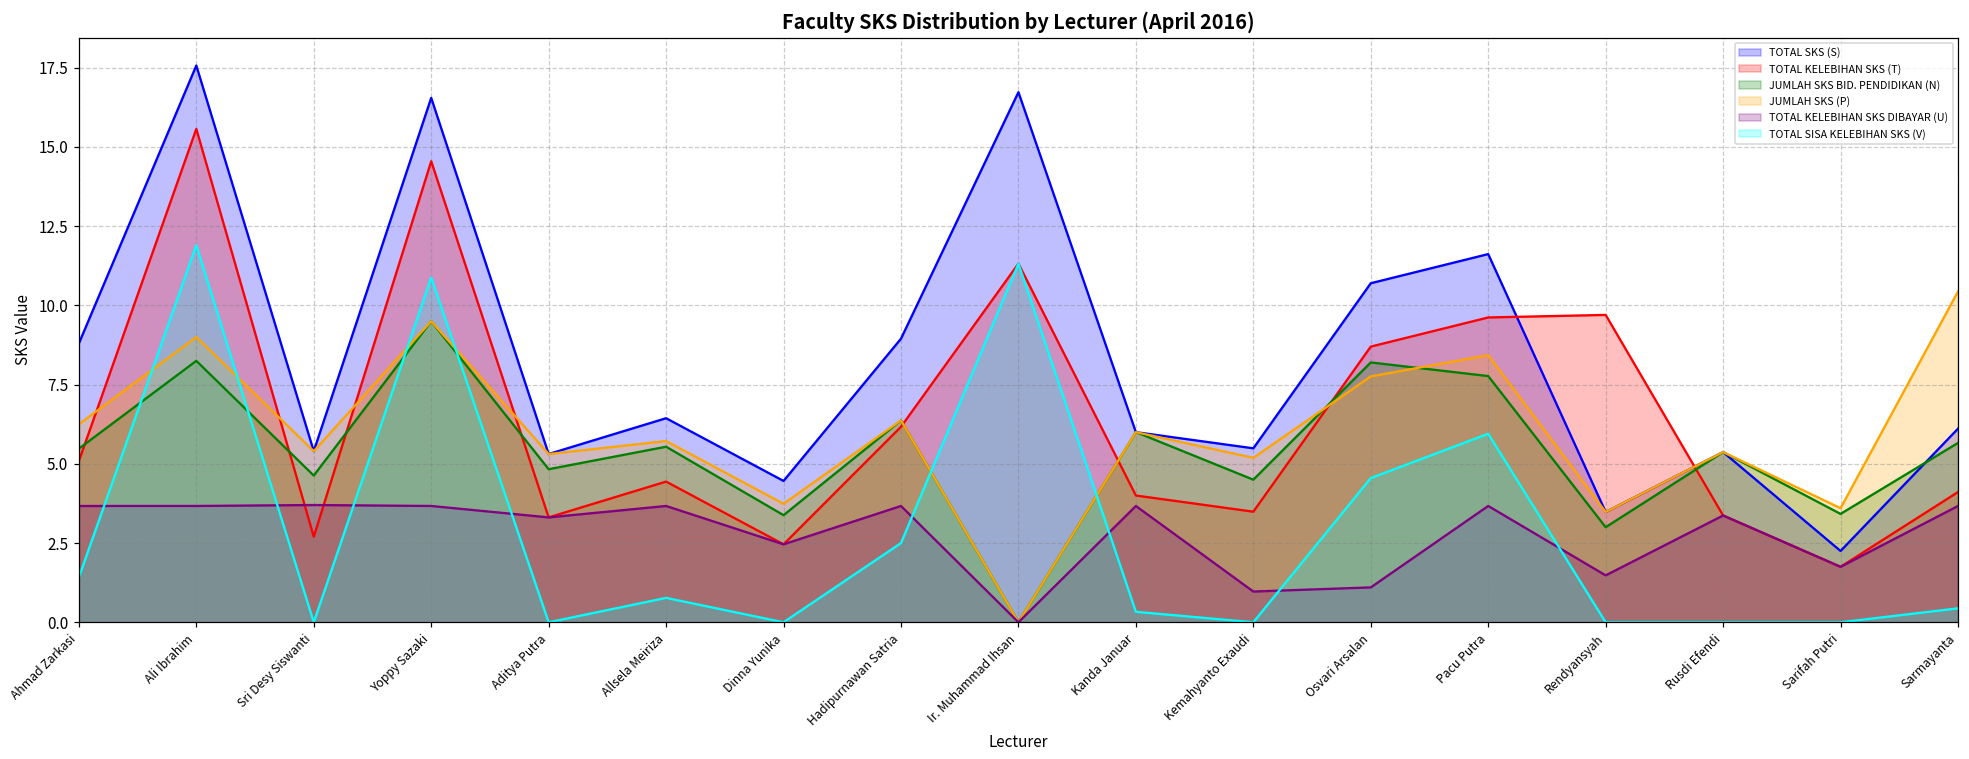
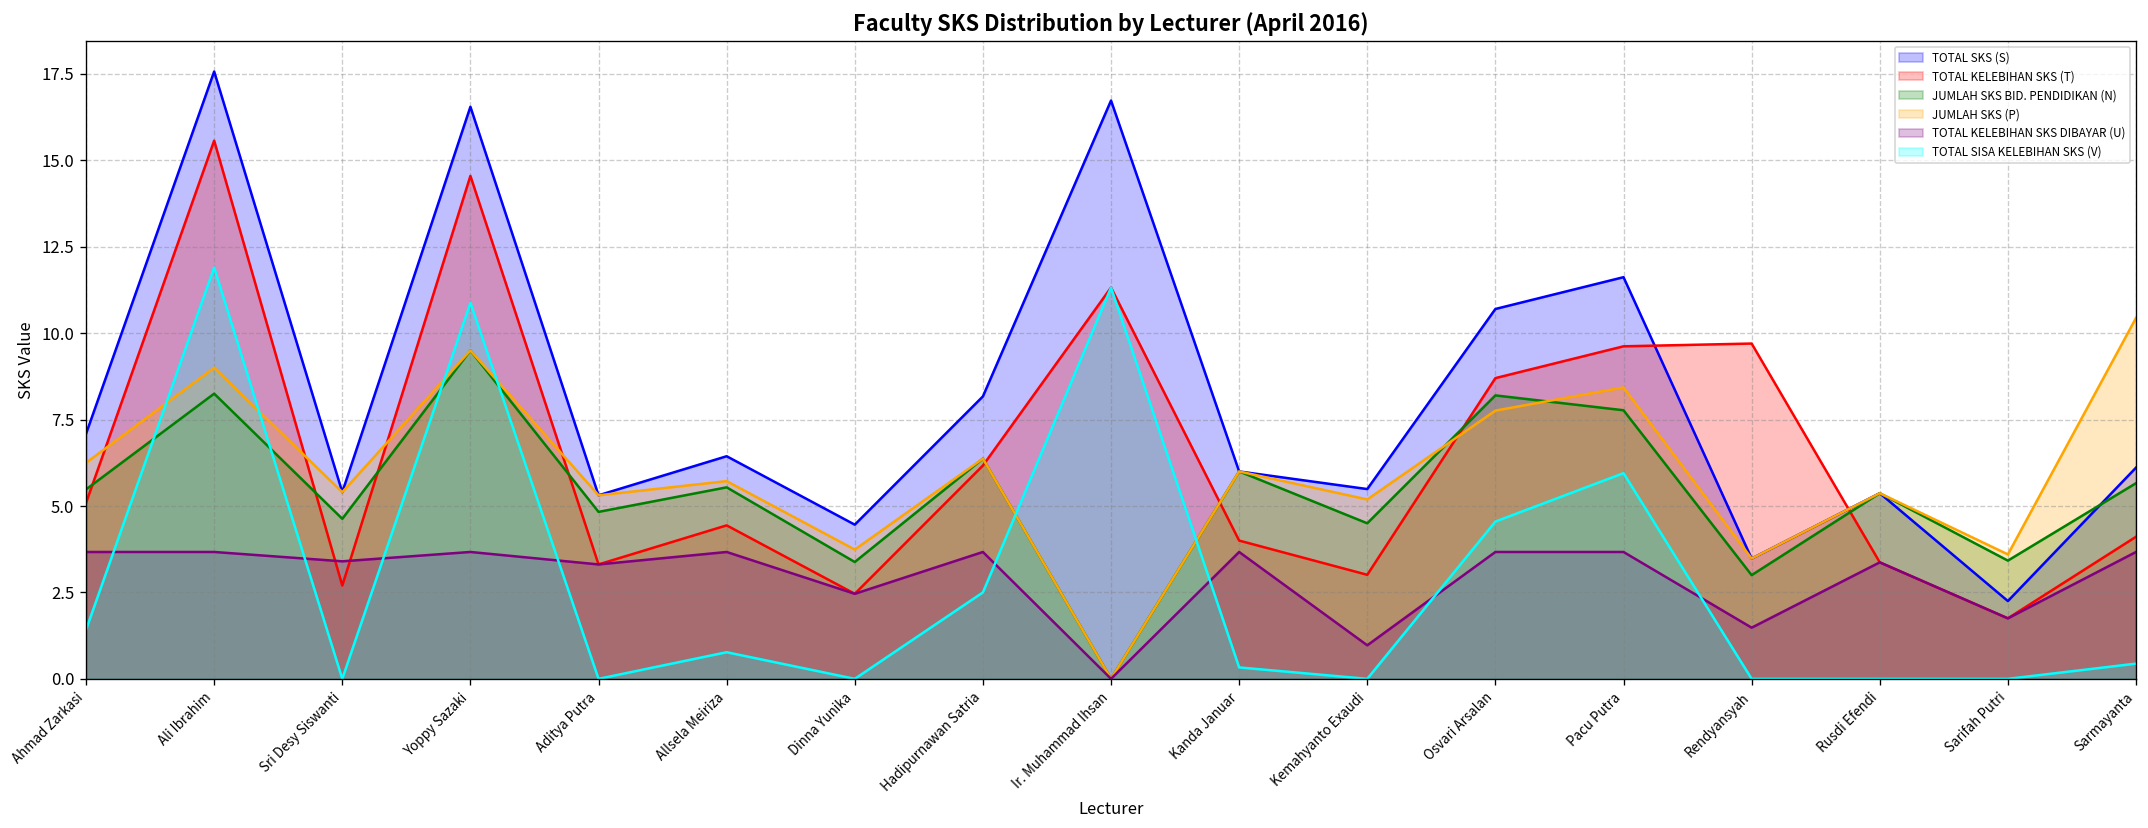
  {
    "TOTAL SKS (S)": {
-     "Ahmad Zarkasi": 8.8,
+     "Ahmad Zarkasi": 7.1,
      "Ali Ibrahim": 17.6,
      "Yoppy Sazaki": 16.6,
      "Allsela Meiriza": 6.4,
      "Dinna Yunika": 4.5,
-     "Hadipurnawan Satria": 9.0,
+     "Hadipurnawan Satria": 8.2,
      "Ir. Muhammad Ihsan": 16.7,
      "Kemahyanto Exaudi": 5.5,
      "Osvari Arsalan": 10.7,
      "Pacu Putra": 11.6,
      "Sarifah Putri": 2.3,
      "Sarmayanta": 6.1
    },
    "TOTAL KELEBIHAN SKS (T)": {
      "Ahmad Zarkasi": 5.1,
      "Ali Ibrahim": 15.6,
      "Sri Desy Siswanti": 2.7,
      "Yoppy Sazaki": 14.6,
      "Allsela Meiriza": 4.4,
      "Hadipurnawan Satria": 6.2,
      "Kanda Januar": 4.0,
-     "Kemahyanto Exaudi": 3.5,
+     "Kemahyanto Exaudi": 3.0,
      "Osvari Arsalan": 8.7,
      "Pacu Putra": 9.6,
      "Rendyansyah": 9.7,
      "Sarmayanta": 4.1
    },
    "JUMLAH SKS BID. PENDIDIKAN (N)": {
      "Ahmad Zarkasi": 5.5,
      "Ali Ibrahim": 8.3,
      "Sri Desy Siswanti": 4.6,
      "Aditya Putra": 4.8,
      "Allsela Meiriza": 5.5,
      "Dinna Yunika": 3.4,
      "Kemahyanto Exaudi": 4.5,
      "Osvari Arsalan": 8.2,
      "Pacu Putra": 7.8,
      "Rendyansyah": 3.0,
      "Sarifah Putri": 3.4,
      "Sarmayanta": 5.7
    },
    "JUMLAH SKS (P)": {
      "Ahmad Zarkasi": 6.3,
      "Ali Ibrahim": 9.0,
      "Allsela Meiriza": 5.7,
      "Dinna Yunika": 3.7,
      "Kemahyanto Exaudi": 5.2,
      "Osvari Arsalan": 7.8,
      "Pacu Putra": 8.4,
      "Sarifah Putri": 3.6,
      "Sarmayanta": 10.4
    },
    "TOTAL KELEBIHAN SKS DIBAYAR (U)": {
      "Ahmad Zarkasi": 3.7,
      "Ali Ibrahim": 3.7,
-     "Sri Desy Siswanti": 3.7,
+     "Sri Desy Siswanti": 3.4,
      "Yoppy Sazaki": 3.7,
      "Allsela Meiriza": 3.7,
      "Hadipurnawan Satria": 3.7,
      "Kanda Januar": 3.7,
      "Kemahyanto Exaudi": 1.0,
-     "Osvari Arsalan": 1.1,
+     "Osvari Arsalan": 3.7,
      "Pacu Putra": 3.7,
      "Rendyansyah": 1.5,
      "Sarmayanta": 3.7
    },
    "TOTAL SISA KELEBIHAN SKS (V)": {
      "Ahmad Zarkasi": 1.4,
      "Ali Ibrahim": 11.9,
      "Sri Desy Siswanti": 0.0,
      "Yoppy Sazaki": 10.9,
      "Aditya Putra": 0.0,
      "Allsela Meiriza": 0.8,
      "Dinna Yunika": 0.0,
      "Hadipurnawan Satria": 2.5,
      "Kanda Januar": 0.3,
      "Kemahyanto Exaudi": 0.0,
      "Osvari Arsalan": 4.6,
      "Pacu Putra": 6.0,
      "Rendyansyah": 0.0,
      "Rusdi Efendi": 0.0,
      "Sarifah Putri": 0.0,
      "Sarmayanta": 0.4
    }
  }
